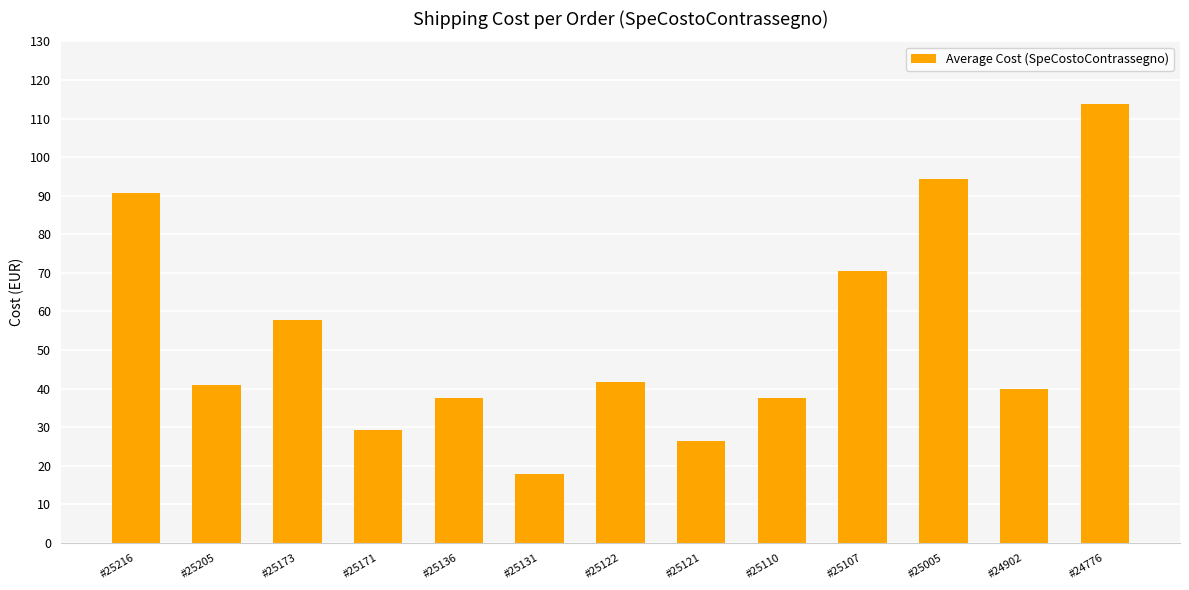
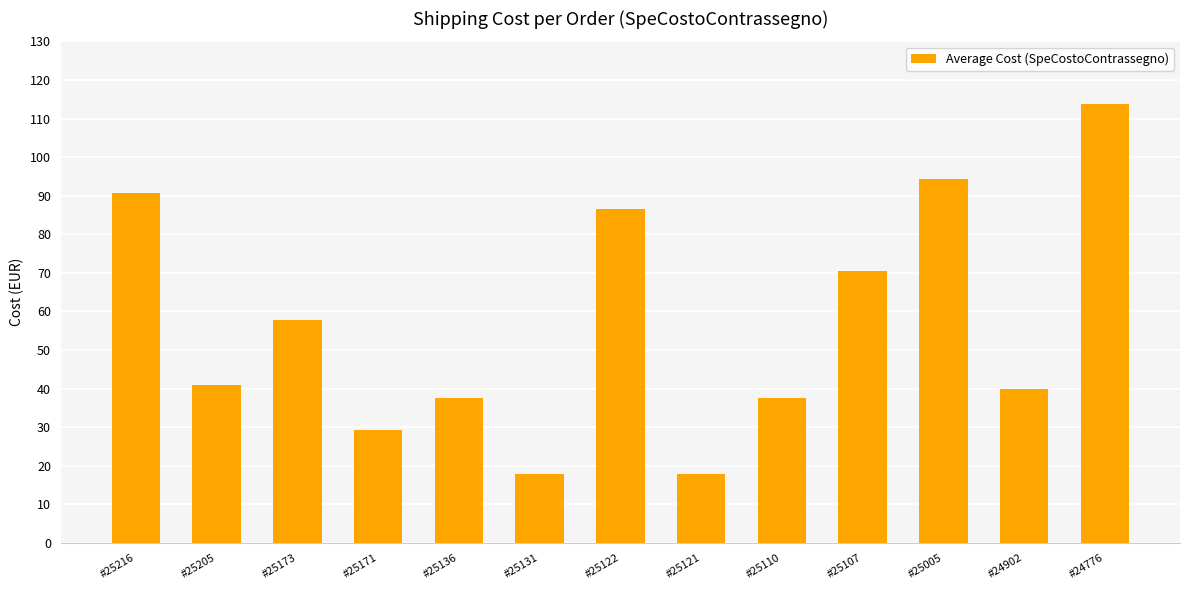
  {
    "#25216": 91,
    "#25205": 41,
    "#25173": 58,
    "#25171": 29,
    "#25136": 38,
    "#25131": 18,
-   "#25122": 42,
-   "#25121": 26,
+   "#25122": 87,
+   "#25121": 18,
    "#25110": 38,
    "#25107": 70,
    "#25005": 94,
    "#24902": 40,
    "#24776": 114
  }
